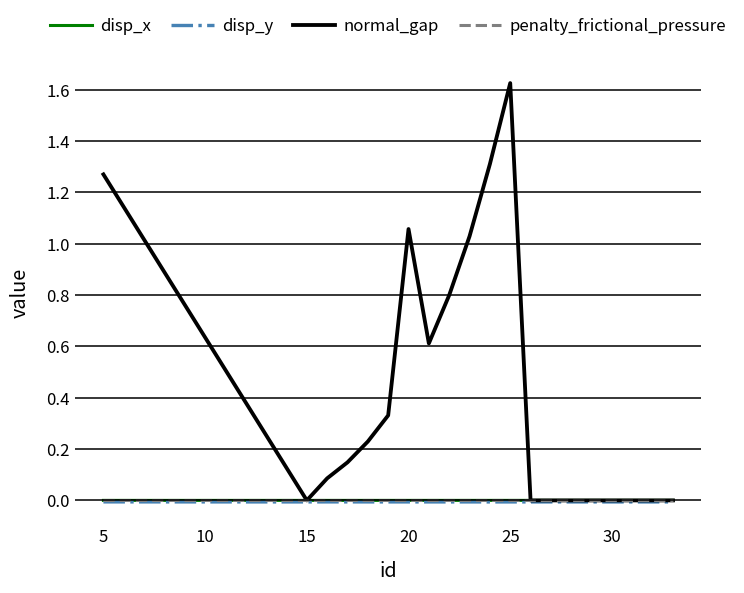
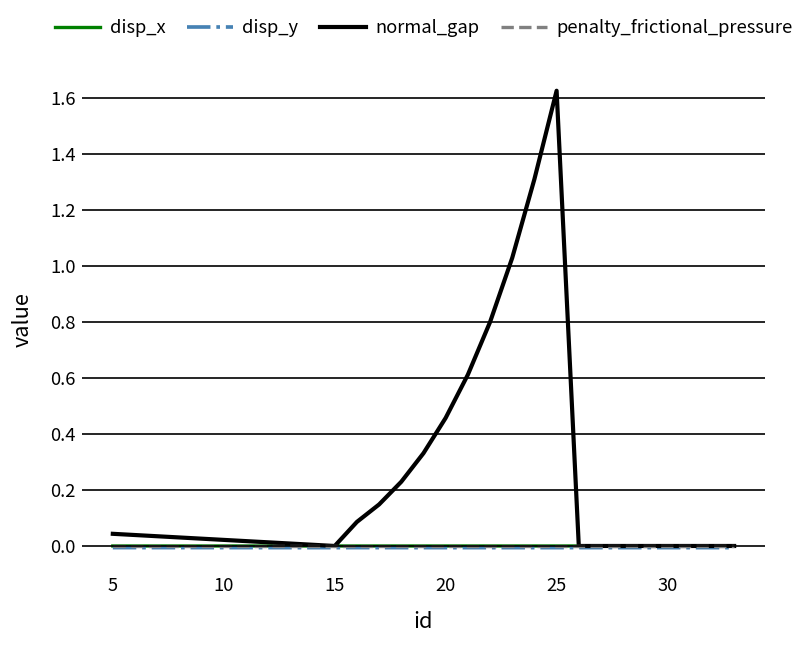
  {
    "normal_gap": {
-     "5": 1.27,
-     "20": 1.06,
+     "5": 0.04,
+     "20": 0.46,
      "25": 1.63
    }
  }
